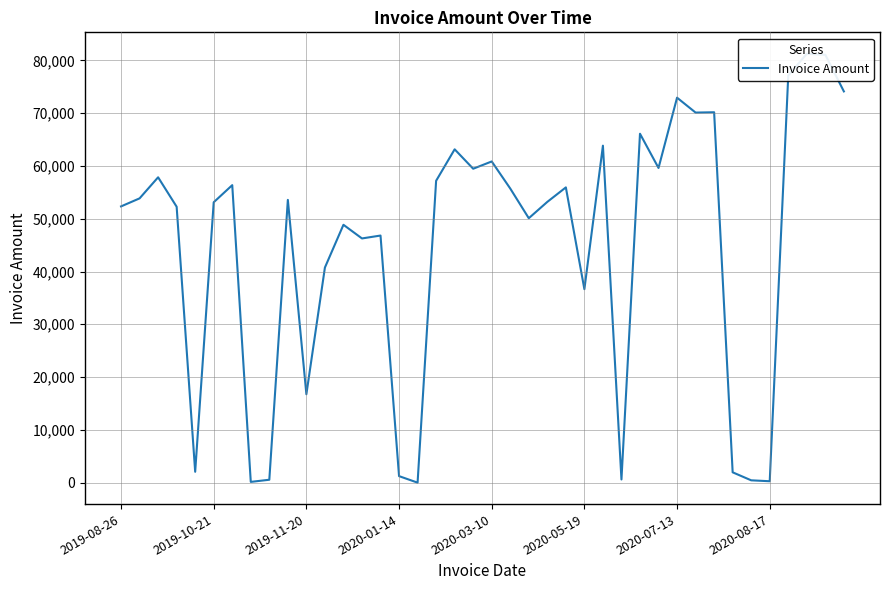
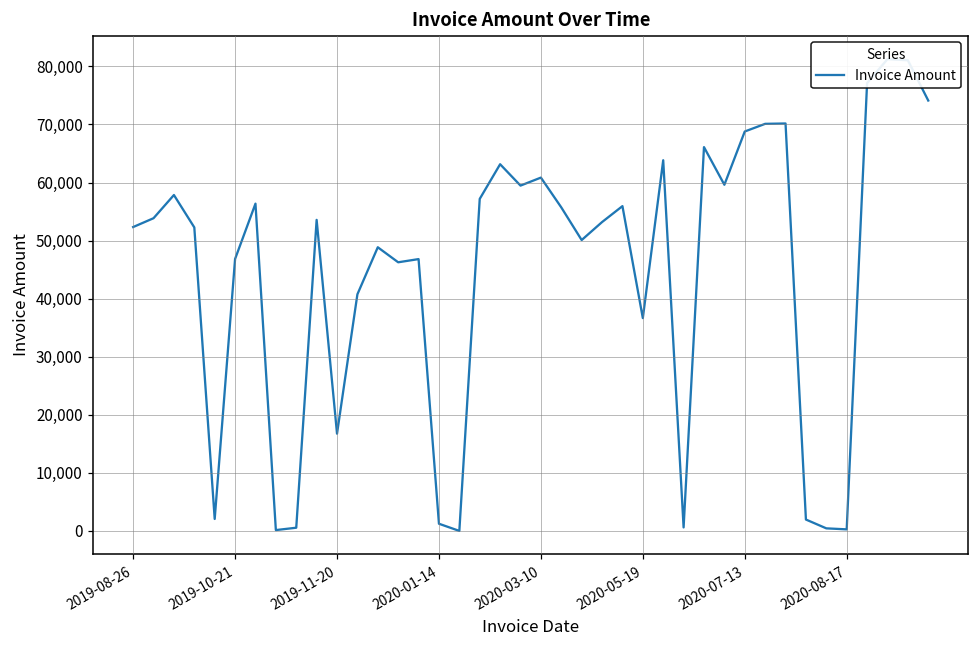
  {
    "2019-08-26": "52,000",
-   "2019-10-21": "53,000",
+   "2019-10-21": "47,000",
    "2019-11-20": "17,000",
    "2020-01-14": "1,000",
    "2020-03-10": "61,000",
    "2020-05-19": "37,000",
-   "2020-07-13": "73,000",
+   "2020-07-13": "69,000",
    "2020-08-17": "0"
  }
